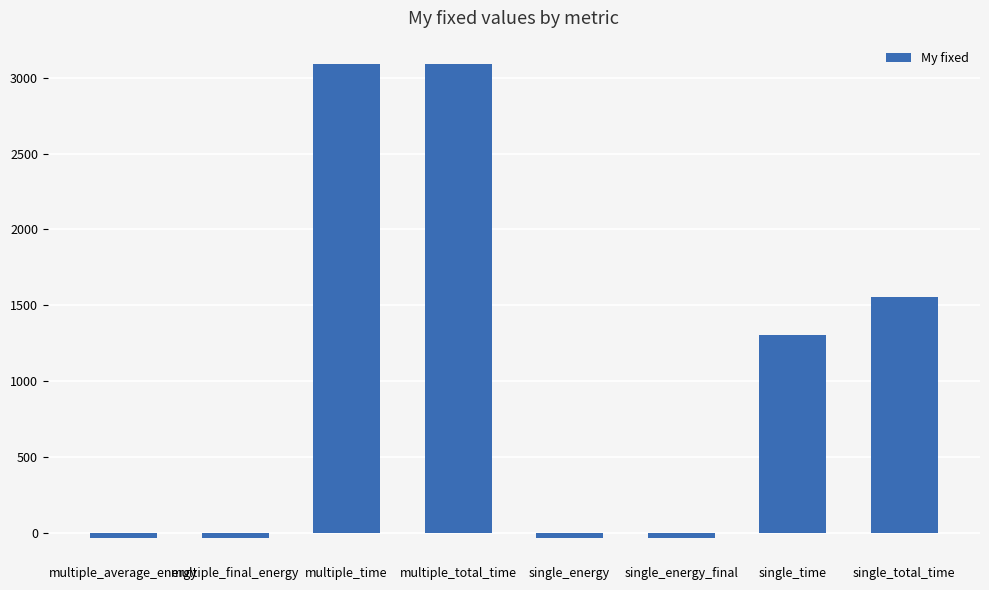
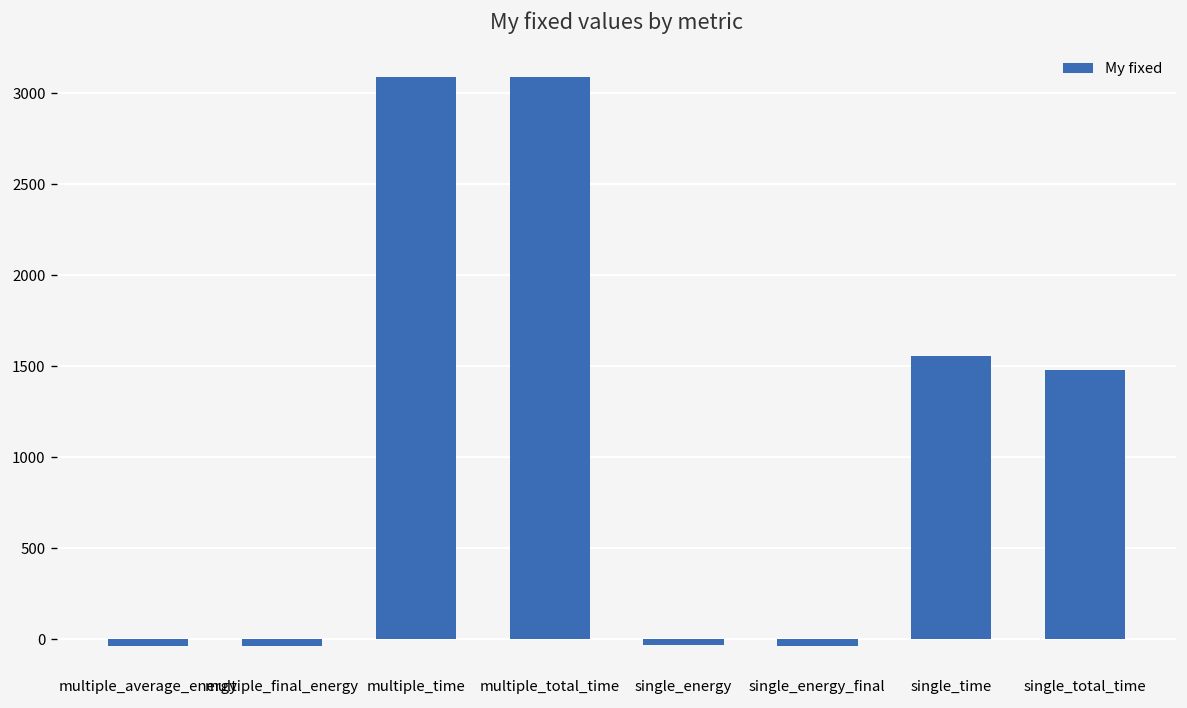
  {
    "multiple_time": 3090,
    "multiple_total_time": 3090,
    "single_energy": -30,
    "single_energy_final": -40,
-   "single_time": 1300,
-   "single_total_time": 1560
+   "single_time": 1560,
+   "single_total_time": 1480
  }
